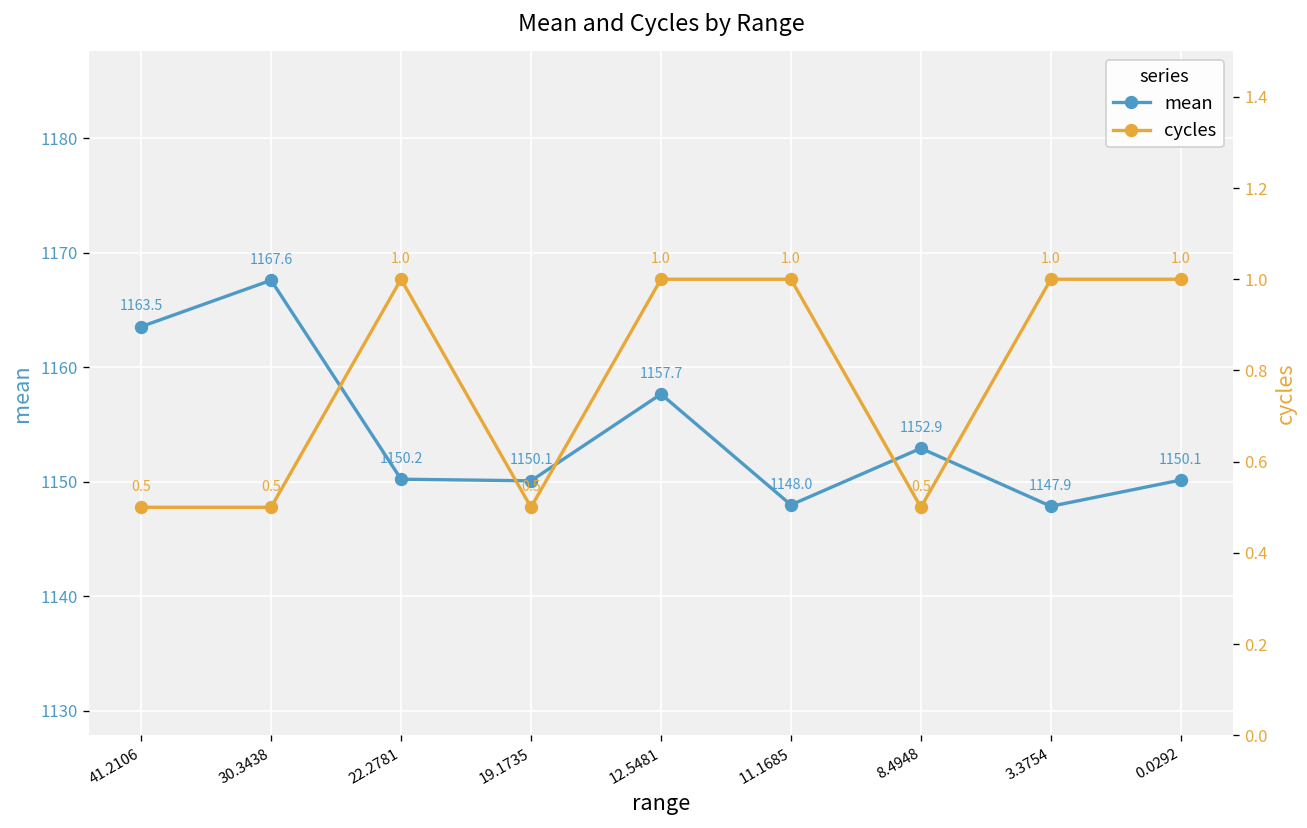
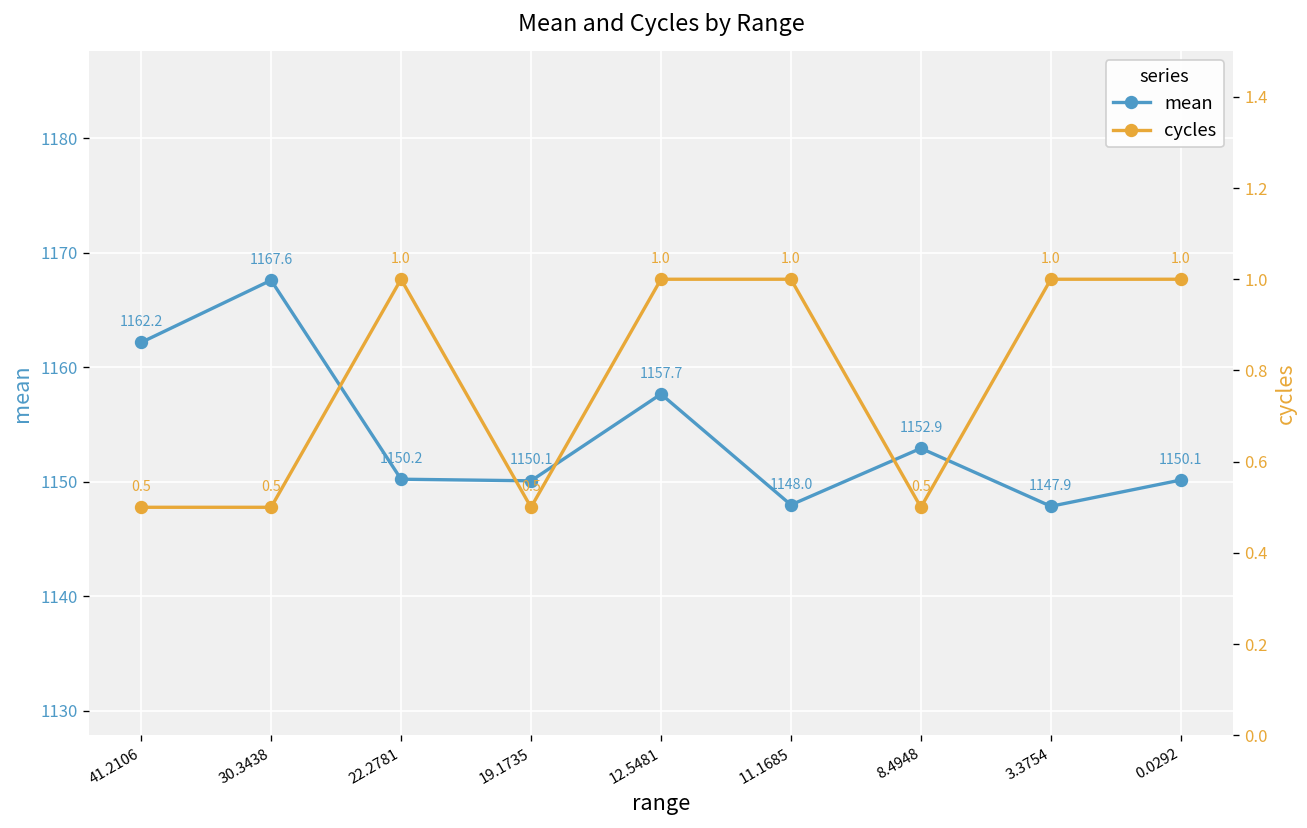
  {
    "mean": {
-     "41.2106": 1163.5,
+     "41.2106": 1162.2,
      "30.3438": 1167.6,
      "22.2781": 1150.2,
      "19.1735": 1150.1,
      "12.5481": 1157.7,
      "11.1685": 1148.0,
      "8.4948": 1152.9,
      "3.3754": 1147.9,
      "0.0292": 1150.1
    },
    "cycles": {
      "41.2106": 0.5,
      "30.3438": 0.5,
      "22.2781": 1.0,
      "12.5481": 1.0,
      "11.1685": 1.0,
      "8.4948": 0.5,
      "3.3754": 1.0,
      "0.0292": 1.0
    }
  }
